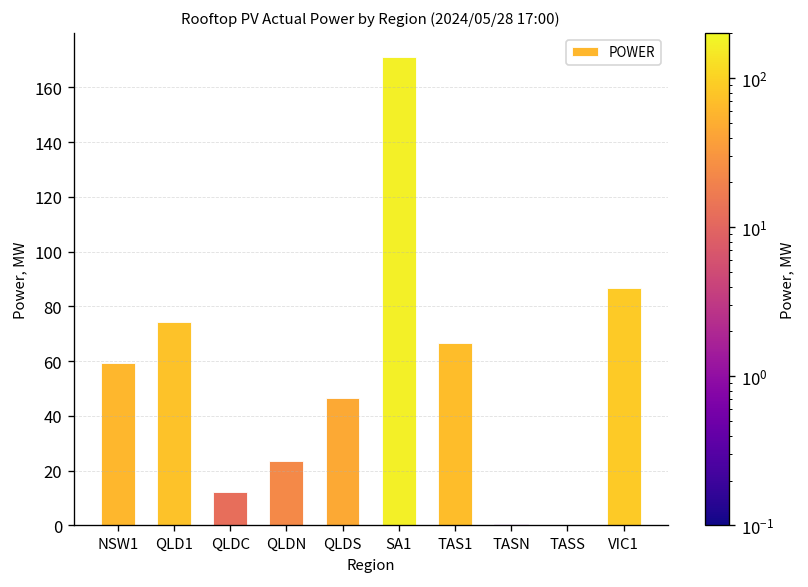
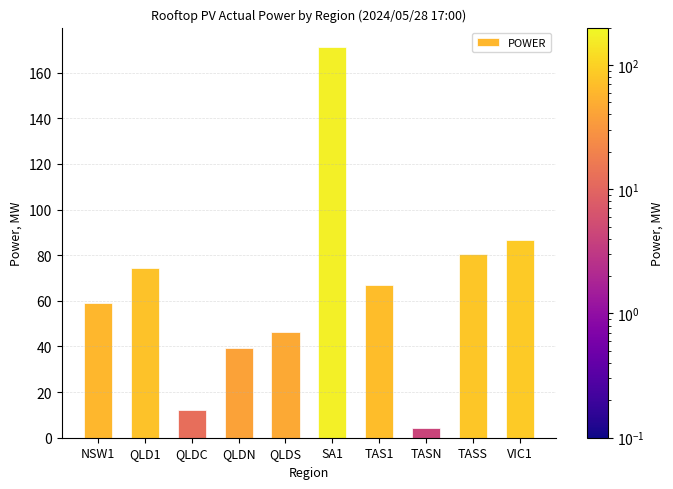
  {
    "NSW1": 59,
    "QLD1": 74,
    "QLDC": 12,
-   "QLDN": 23,
+   "QLDN": 39,
    "QLDS": 46,
    "SA1": 171,
    "TAS1": 67,
-   "TASN": 1,
-   "TASS": 0,
+   "TASN": 4,
+   "TASS": 80,
    "VIC1": 87
  }
